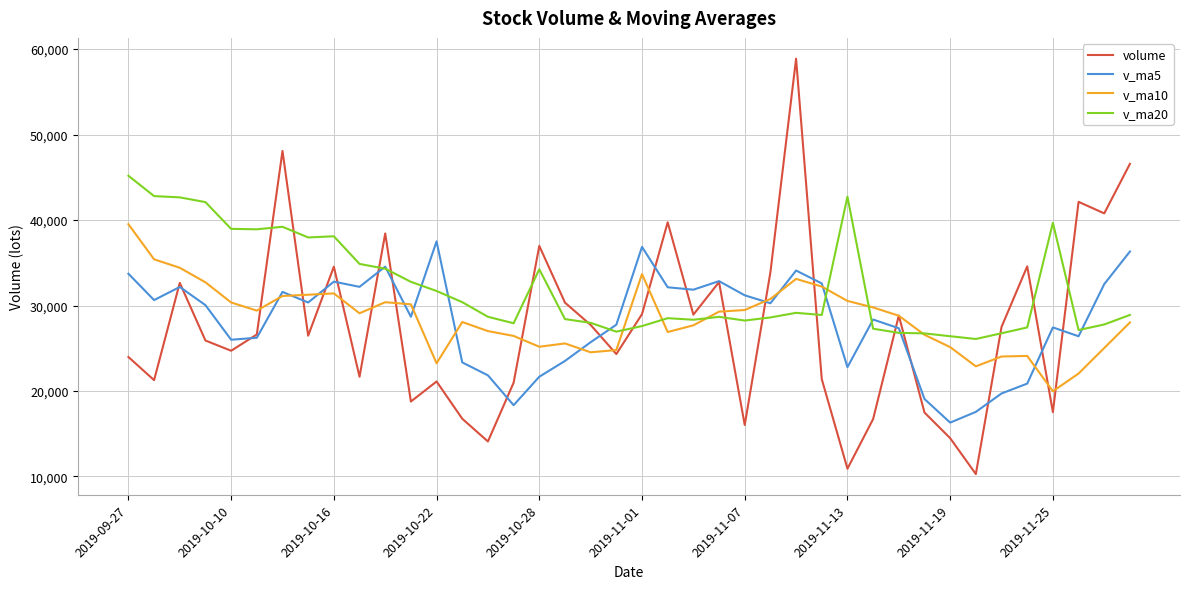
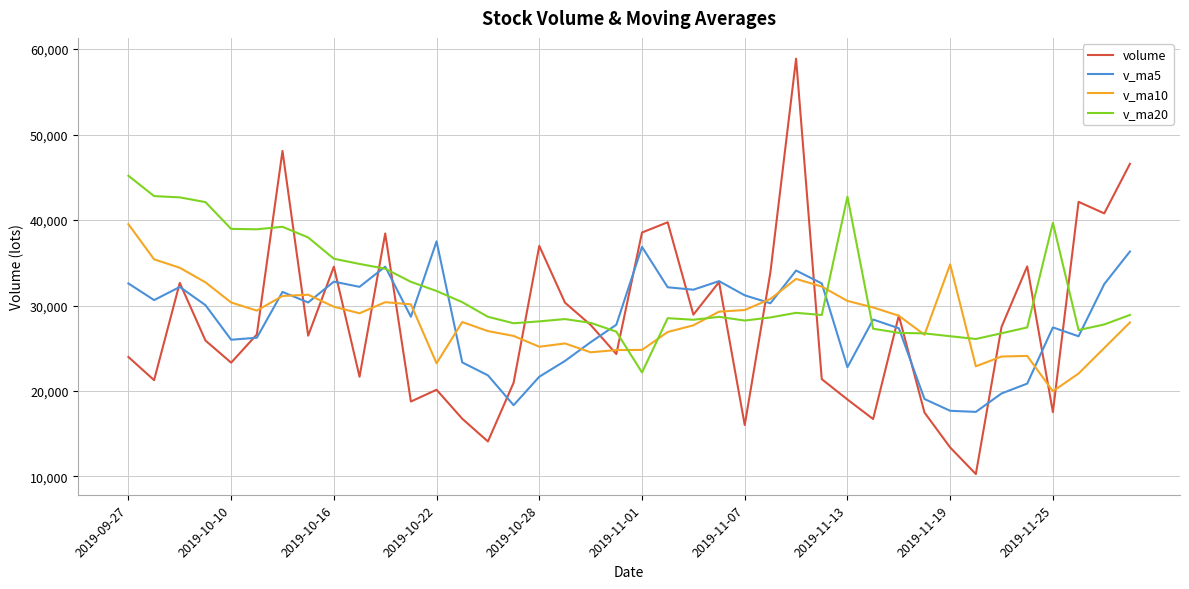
  {
    "volume": {
      "2019-09-27": "24,000",
-     "2019-10-10": "25,000",
+     "2019-10-10": "23,000",
      "2019-10-16": "35,000",
-     "2019-10-22": "21,000",
+     "2019-10-22": "20,000",
      "2019-10-28": "37,000",
-     "2019-11-01": "29,000",
+     "2019-11-01": "39,000",
      "2019-11-07": "16,000",
-     "2019-11-13": "11,000",
-     "2019-11-19": "14,000",
+     "2019-11-13": "19,000",
+     "2019-11-19": "13,000",
      "2019-11-25": "18,000"
    },
    "v_ma5": {
-     "2019-09-27": "34,000",
+     "2019-09-27": "33,000",
      "2019-10-10": "26,000",
      "2019-10-16": "33,000",
      "2019-10-22": "38,000",
      "2019-10-28": "22,000",
      "2019-11-01": "37,000",
      "2019-11-07": "31,000",
      "2019-11-13": "23,000",
-     "2019-11-19": "16,000",
+     "2019-11-19": "18,000",
      "2019-11-25": "27,000"
    },
    "v_ma10": {
      "2019-09-27": "40,000",
      "2019-10-10": "30,000",
-     "2019-10-16": "31,000",
+     "2019-10-16": "30,000",
      "2019-10-22": "23,000",
      "2019-10-28": "25,000",
-     "2019-11-01": "34,000",
+     "2019-11-01": "25,000",
      "2019-11-07": "29,000",
      "2019-11-13": "31,000",
-     "2019-11-19": "25,000",
+     "2019-11-19": "35,000",
      "2019-11-25": "20,000"
    },
    "v_ma20": {
      "2019-09-27": "45,000",
      "2019-10-10": "39,000",
-     "2019-10-16": "38,000",
+     "2019-10-16": "35,000",
      "2019-10-22": "32,000",
-     "2019-10-28": "34,000",
-     "2019-11-01": "28,000",
+     "2019-10-28": "28,000",
+     "2019-11-01": "22,000",
      "2019-11-07": "28,000",
      "2019-11-13": "43,000",
      "2019-11-19": "26,000",
      "2019-11-25": "40,000"
    }
  }
